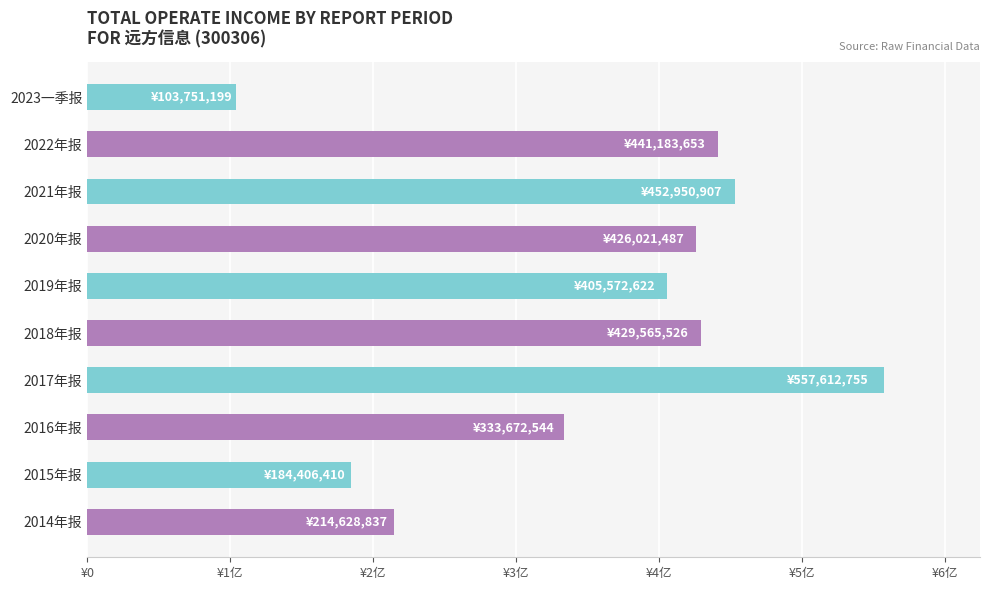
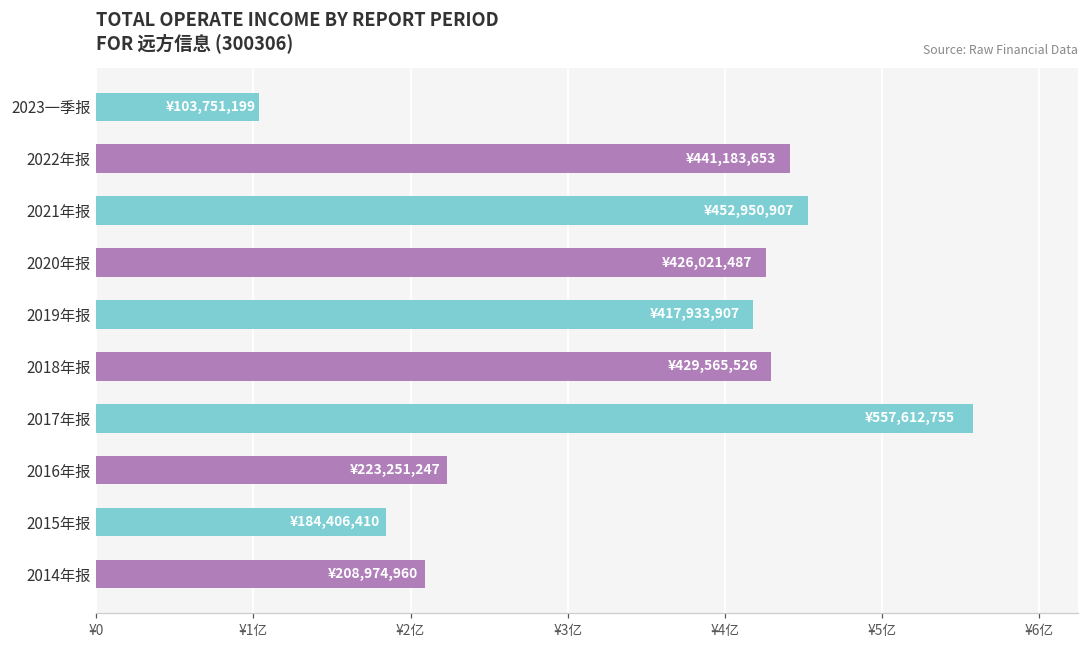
  {
    "2023一季报": "¥103,751,199",
    "2022年报": "¥441,183,653",
    "2021年报": "¥452,950,907",
    "2020年报": "¥426,021,487",
-   "2019年报": "¥405,572,622",
+   "2019年报": "¥417,933,907",
    "2018年报": "¥429,565,526",
    "2017年报": "¥557,612,755",
-   "2016年报": "¥333,672,544",
+   "2016年报": "¥223,251,247",
    "2015年报": "¥184,406,410",
-   "2014年报": "¥214,628,837"
+   "2014年报": "¥208,974,960"
  }
